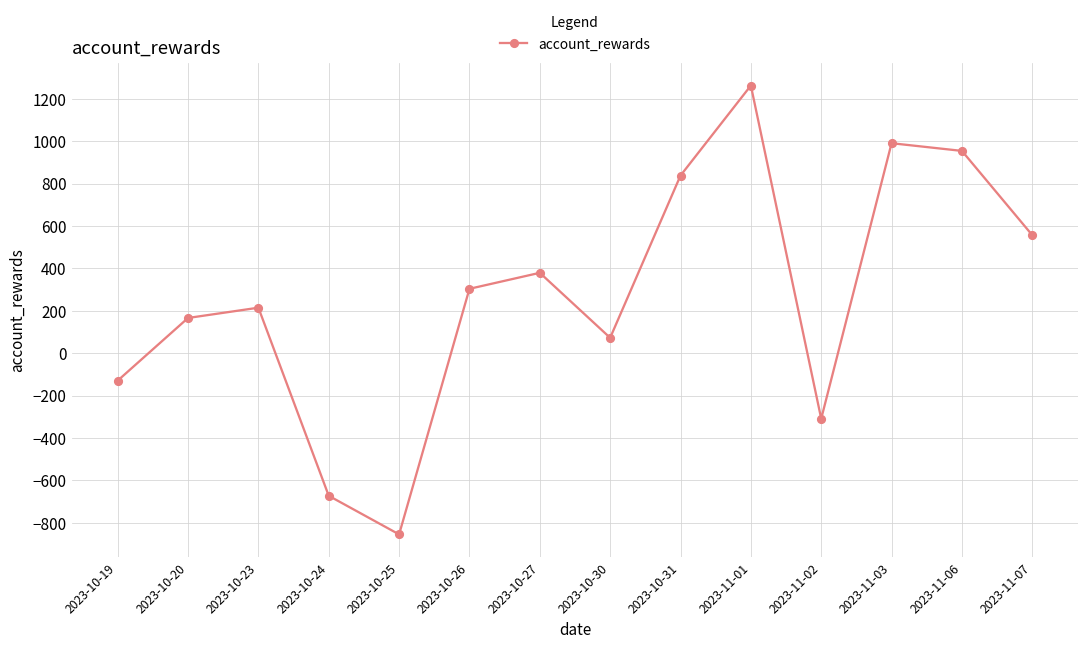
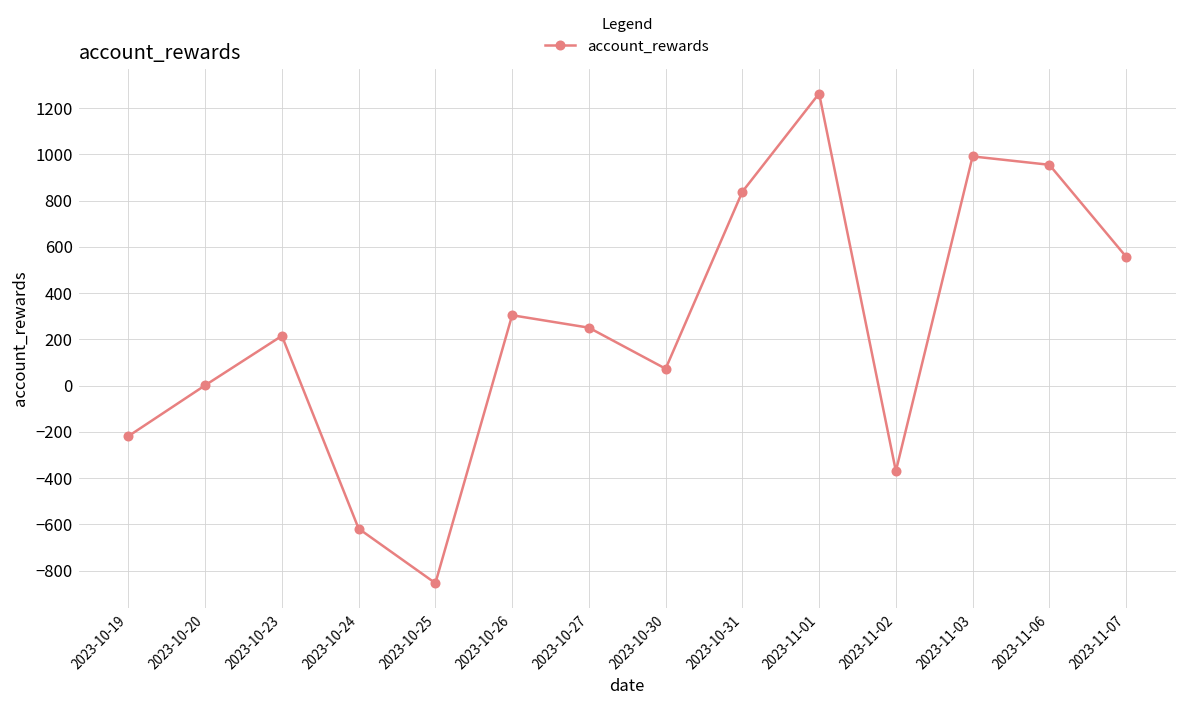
  {
-   "2023-10-19": -130,
-   "2023-10-20": 170,
+   "2023-10-19": -220,
+   "2023-10-20": 0,
    "2023-10-23": 210,
-   "2023-10-24": -670,
+   "2023-10-24": -620,
    "2023-10-25": -850,
    "2023-10-26": 300,
-   "2023-10-27": 380,
+   "2023-10-27": 250,
    "2023-10-30": 70,
    "2023-10-31": 840,
    "2023-11-01": 1260,
-   "2023-11-02": -310,
+   "2023-11-02": -370,
    "2023-11-03": 990,
    "2023-11-06": 950,
    "2023-11-07": 560
  }
